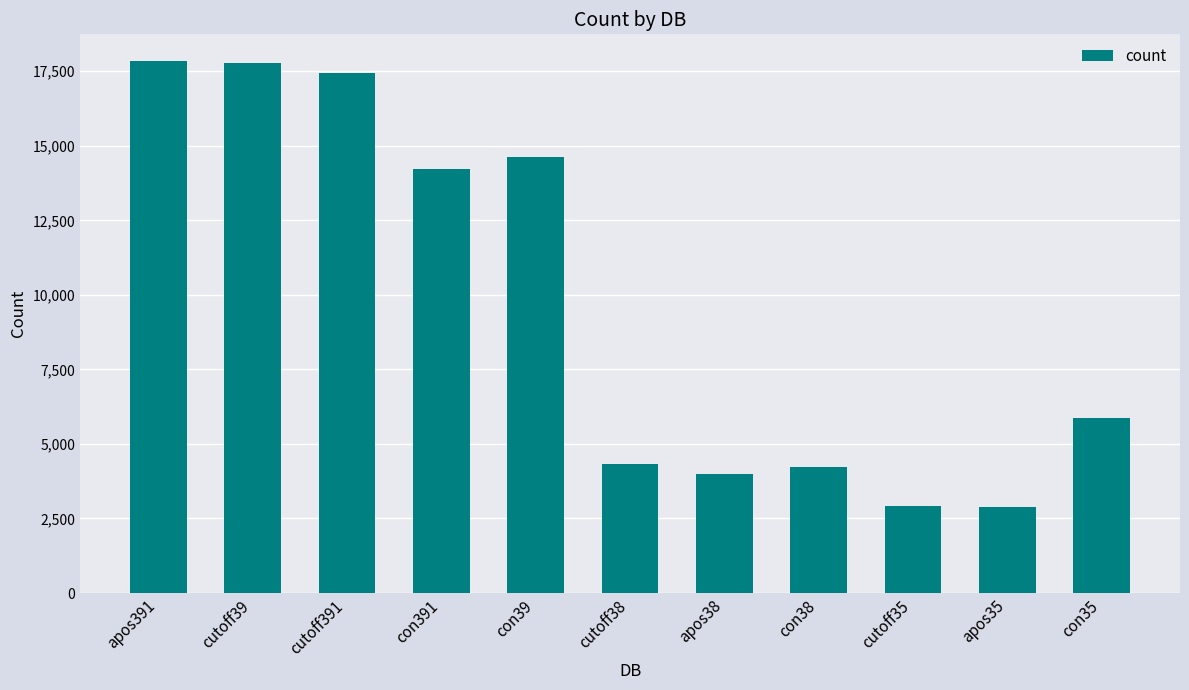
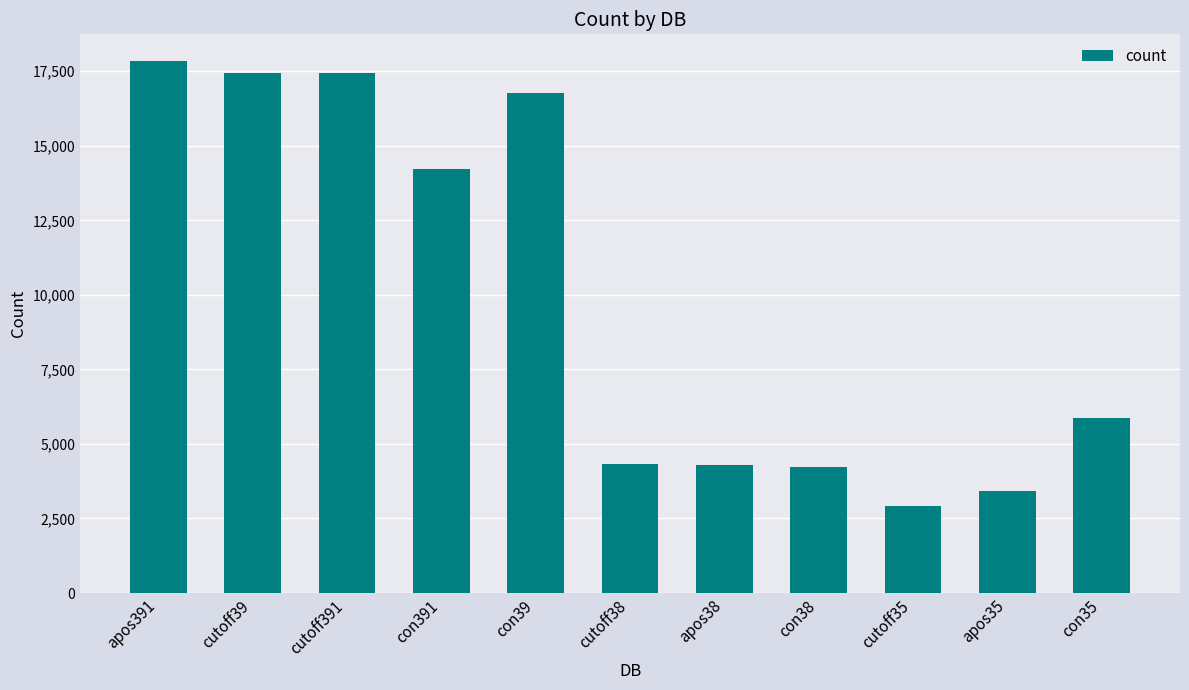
  {
    "apos391": "17,800",
-   "cutoff39": "17,800",
+   "cutoff39": "17,400",
    "cutoff391": "17,400",
    "con391": "14,200",
-   "con39": "14,600",
+   "con39": "16,800",
    "cutoff38": "4,300",
-   "apos38": "4,000",
+   "apos38": "4,300",
    "con38": "4,200",
    "cutoff35": "2,900",
-   "apos35": "2,900",
+   "apos35": "3,400",
    "con35": "5,900"
  }
